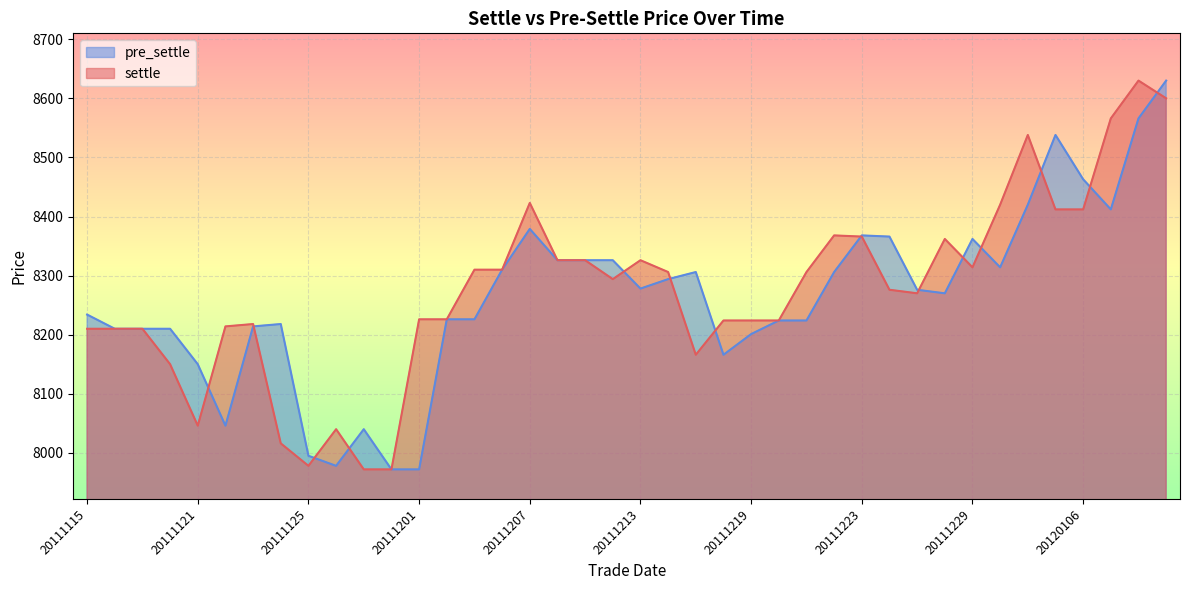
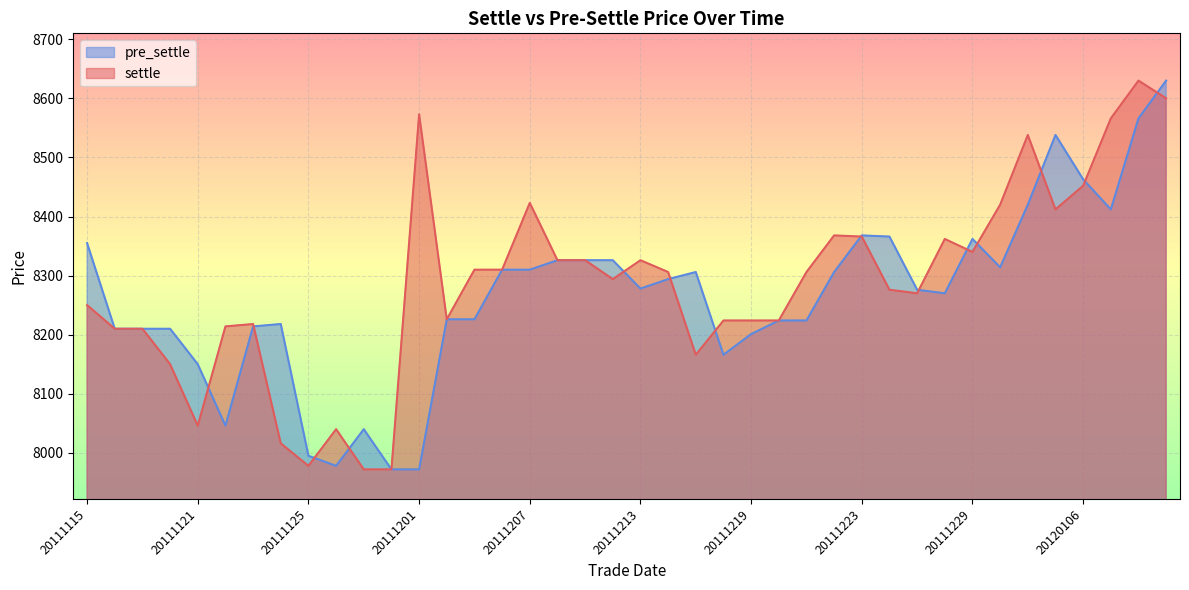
  {
    "pre_settle": {
-     "20111115": 8230,
+     "20111115": 8360,
      "20111121": 8150,
      "20111125": 8000,
      "20111201": 7970,
-     "20111207": 8380,
+     "20111207": 8310,
      "20111213": 8280,
      "20111219": 8200,
      "20111229": 8360,
      "20120106": 8460
    },
    "settle": {
-     "20111115": 8210,
+     "20111115": 8250,
      "20111121": 8050,
      "20111125": 7980,
-     "20111201": 8230,
+     "20111201": 8570,
      "20111207": 8420,
      "20111213": 8330,
      "20111219": 8220,
-     "20111229": 8310,
-     "20120106": 8410
+     "20111229": 8340,
+     "20120106": 8450
    }
  }
